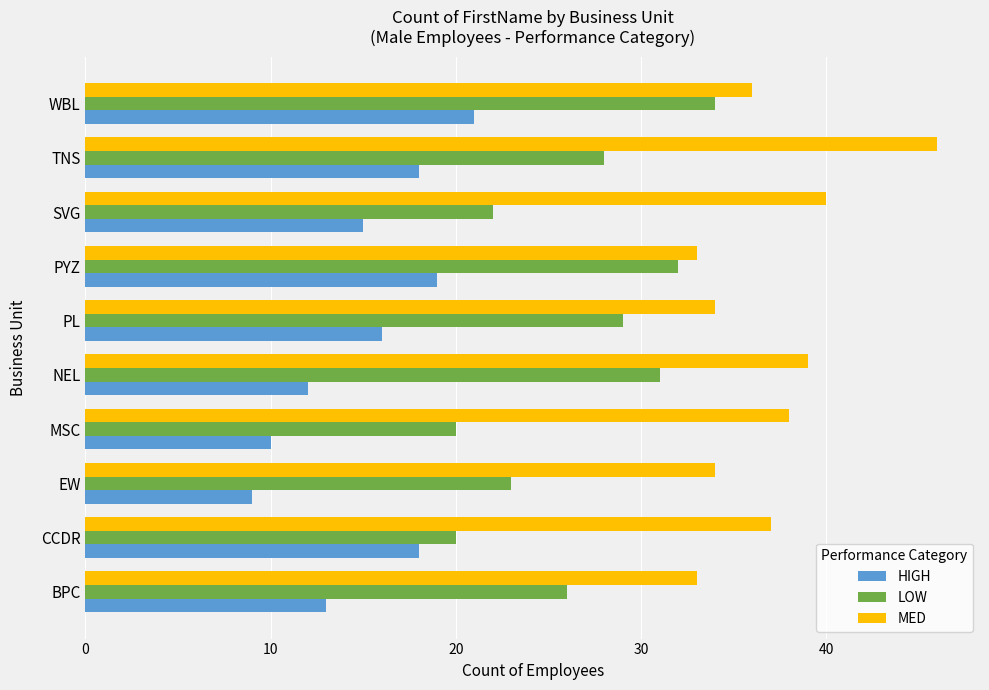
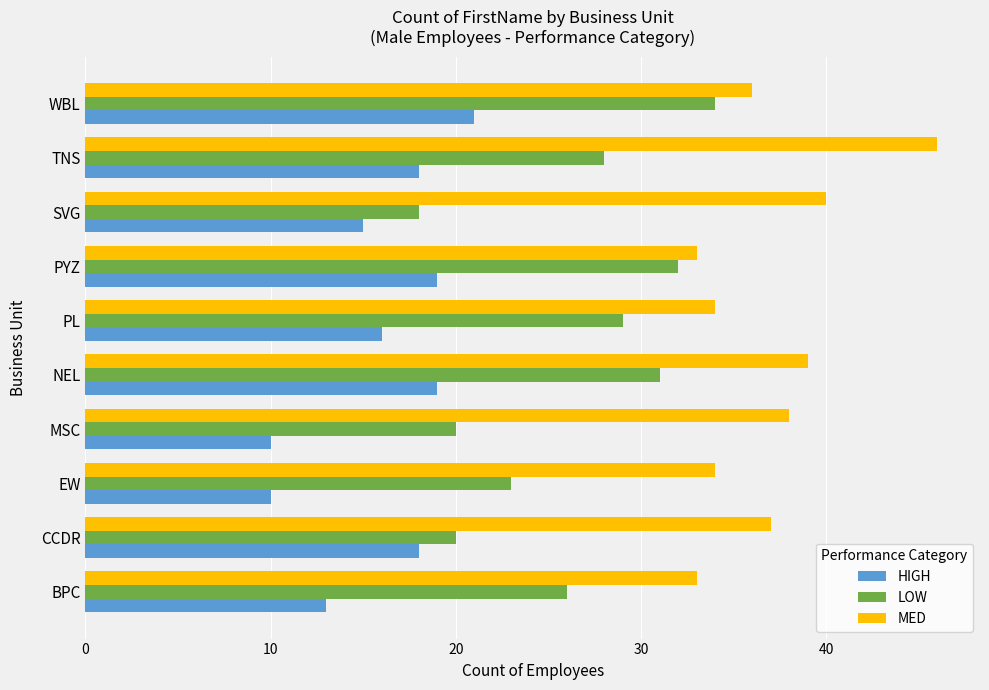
  {
    "HIGH": {
      "WBL": 21,
      "TNS": 18,
      "SVG": 15,
      "PYZ": 19,
      "PL": 16,
-     "NEL": 12,
+     "NEL": 19,
      "MSC": 10,
-     "EW": 9,
+     "EW": 10,
      "CCDR": 18,
      "BPC": 13
    },
    "LOW": {
      "WBL": 34,
      "TNS": 28,
-     "SVG": 22,
+     "SVG": 18,
      "PYZ": 32,
      "PL": 29,
      "NEL": 31,
      "MSC": 20,
      "EW": 23,
      "CCDR": 20,
      "BPC": 26
    },
    "MED": {
      "WBL": 36,
      "TNS": 46,
      "SVG": 40,
      "PYZ": 33,
      "PL": 34,
      "NEL": 39,
      "MSC": 38,
      "EW": 34,
      "CCDR": 37,
      "BPC": 33
    }
  }
